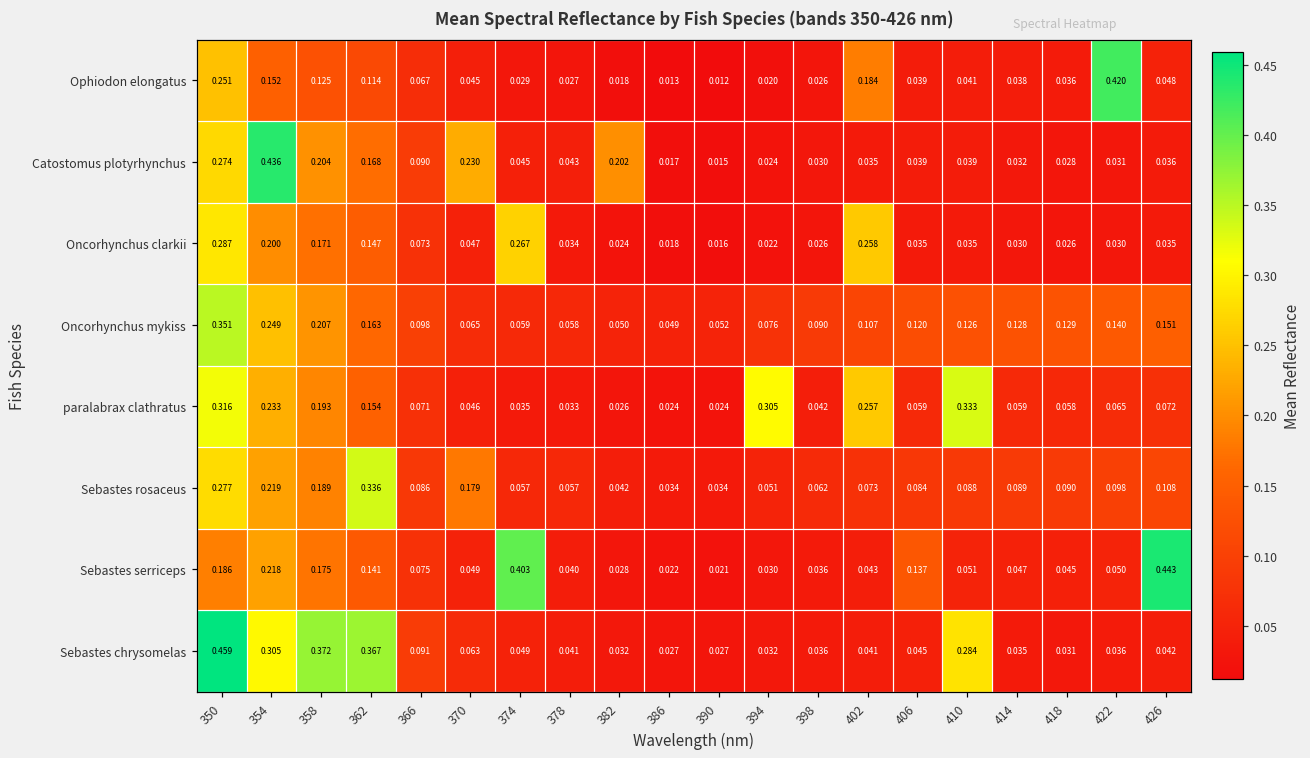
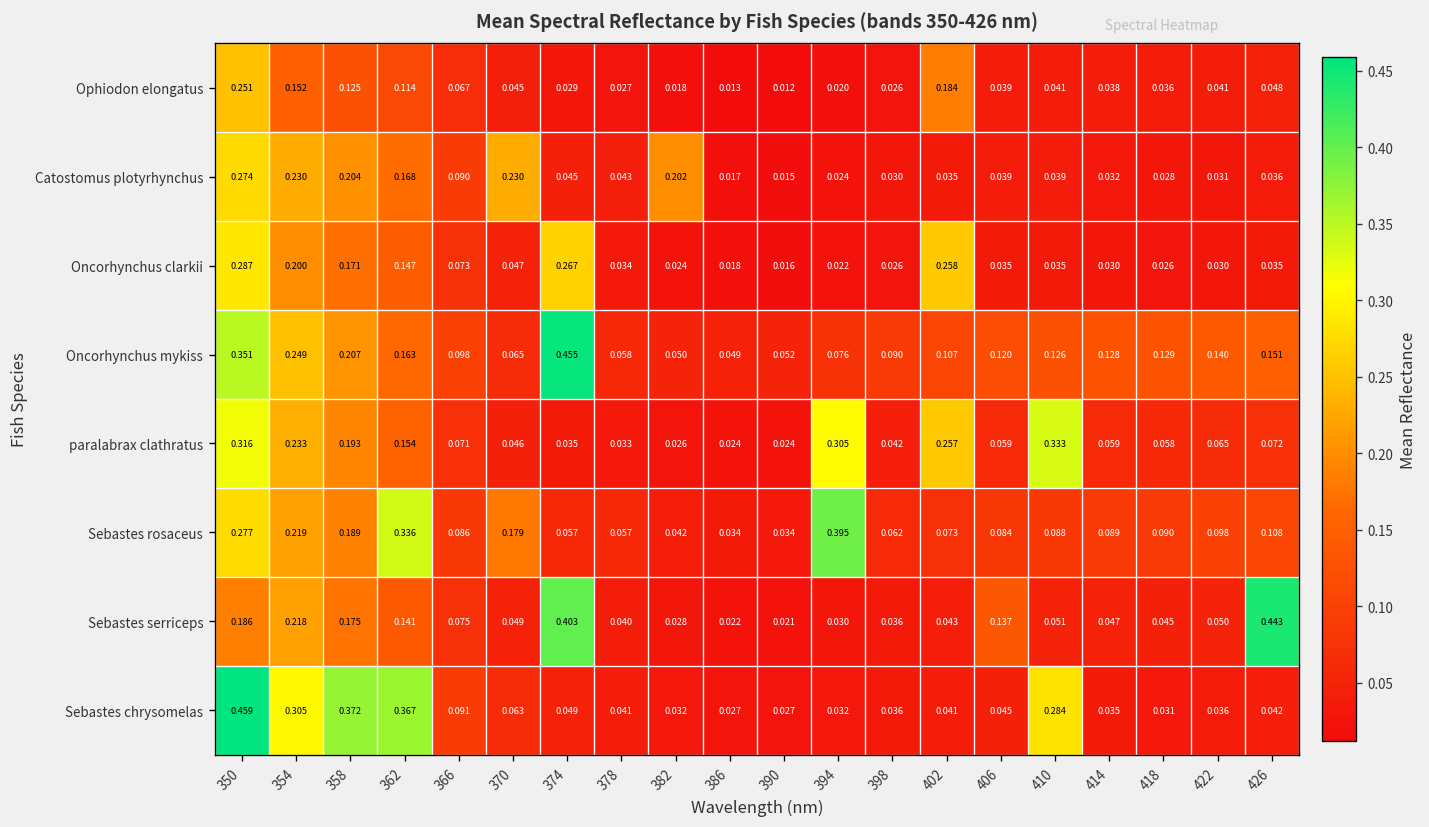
  {
    "Ophiodon elongatus": {
      "350": 0.251,
      "354": 0.152,
      "358": 0.125,
      "362": 0.114,
      "366": 0.067,
      "370": 0.045,
      "374": 0.029,
      "378": 0.027,
      "382": 0.018,
      "386": 0.013,
      "390": 0.012,
      "394": 0.020,
      "398": 0.026,
      "402": 0.184,
      "406": 0.039,
      "410": 0.041,
      "414": 0.038,
      "418": 0.036,
-     "422": 0.420,
+     "422": 0.041,
      "426": 0.048
    },
    "Catostomus plotyrhynchus": {
      "350": 0.274,
-     "354": 0.436,
+     "354": 0.230,
      "358": 0.204,
      "362": 0.168,
      "366": 0.090,
      "370": 0.230,
      "374": 0.045,
      "378": 0.043,
      "382": 0.202,
      "386": 0.017,
      "390": 0.015,
      "394": 0.024,
      "398": 0.030,
      "402": 0.035,
      "406": 0.039,
      "410": 0.039,
      "414": 0.032,
      "418": 0.028,
      "422": 0.031,
      "426": 0.036
    },
    "Oncorhynchus clarkii": {
      "350": 0.287,
      "354": 0.200,
      "358": 0.171,
      "362": 0.147,
      "366": 0.073,
      "370": 0.047,
      "374": 0.267,
      "378": 0.034,
      "382": 0.024,
      "386": 0.018,
      "390": 0.016,
      "394": 0.022,
      "398": 0.026,
      "402": 0.258,
      "406": 0.035,
      "410": 0.035,
      "414": 0.030,
      "418": 0.026,
      "422": 0.030,
      "426": 0.035
    },
    "Oncorhynchus mykiss": {
      "350": 0.351,
      "354": 0.249,
      "358": 0.207,
      "362": 0.163,
      "366": 0.098,
      "370": 0.065,
-     "374": 0.059,
+     "374": 0.455,
      "378": 0.058,
      "382": 0.050,
      "386": 0.049,
      "390": 0.052,
      "394": 0.076,
      "398": 0.090,
      "402": 0.107,
      "406": 0.120,
      "410": 0.126,
      "414": 0.128,
      "418": 0.129,
      "422": 0.140,
      "426": 0.151
    },
    "paralabrax clathratus": {
      "350": 0.316,
      "354": 0.233,
      "358": 0.193,
      "362": 0.154,
      "366": 0.071,
      "370": 0.046,
      "374": 0.035,
      "378": 0.033,
      "382": 0.026,
      "386": 0.024,
      "390": 0.024,
      "394": 0.305,
      "398": 0.042,
      "402": 0.257,
      "406": 0.059,
      "410": 0.333,
      "414": 0.059,
      "418": 0.058,
      "422": 0.065,
      "426": 0.072
    },
    "Sebastes rosaceus": {
      "350": 0.277,
      "354": 0.219,
      "358": 0.189,
      "362": 0.336,
      "366": 0.086,
      "370": 0.179,
      "374": 0.057,
      "378": 0.057,
      "382": 0.042,
      "386": 0.034,
      "390": 0.034,
-     "394": 0.051,
+     "394": 0.395,
      "398": 0.062,
      "402": 0.073,
      "406": 0.084,
      "410": 0.088,
      "414": 0.089,
      "418": 0.090,
      "422": 0.098,
      "426": 0.108
    },
    "Sebastes serriceps": {
      "350": 0.186,
      "354": 0.218,
      "358": 0.175,
      "362": 0.141,
      "366": 0.075,
      "370": 0.049,
      "374": 0.403,
      "378": 0.040,
      "382": 0.028,
      "386": 0.022,
      "390": 0.021,
      "394": 0.030,
      "398": 0.036,
      "402": 0.043,
      "406": 0.137,
      "410": 0.051,
      "414": 0.047,
      "418": 0.045,
      "422": 0.050,
      "426": 0.443
    },
    "Sebastes chrysomelas": {
      "350": 0.459,
      "354": 0.305,
      "358": 0.372,
      "362": 0.367,
      "366": 0.091,
      "370": 0.063,
      "374": 0.049,
      "378": 0.041,
      "382": 0.032,
      "386": 0.027,
      "390": 0.027,
      "394": 0.032,
      "398": 0.036,
      "402": 0.041,
      "406": 0.045,
      "410": 0.284,
      "414": 0.035,
      "418": 0.031,
      "422": 0.036,
      "426": 0.042
    }
  }
